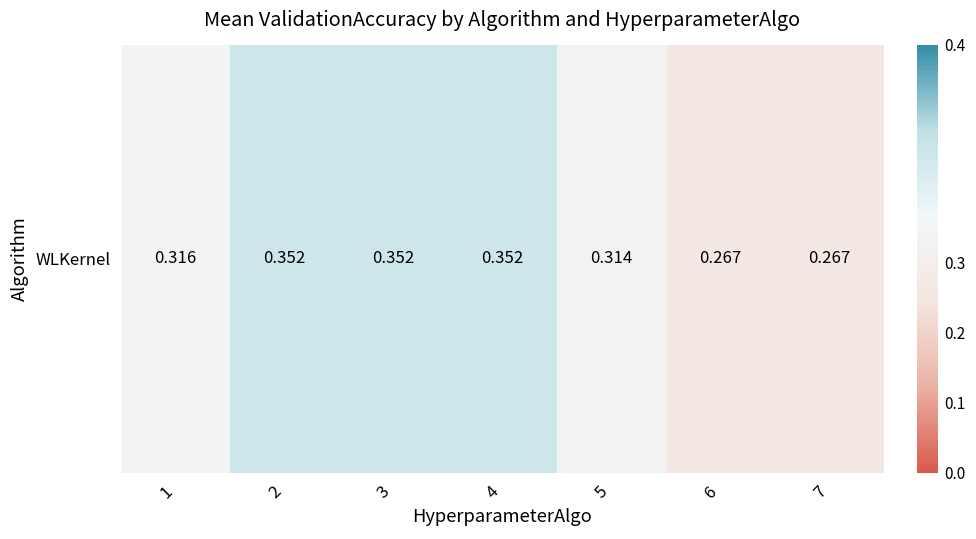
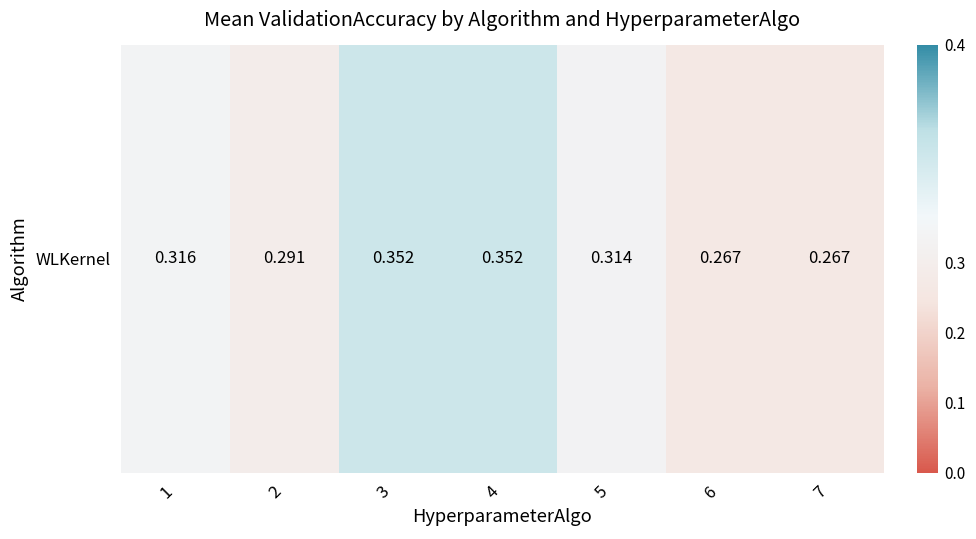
  {
    "WLKernel": {
      "1": 0.316,
-     "2": 0.352,
+     "2": 0.291,
      "3": 0.352,
      "4": 0.352,
      "5": 0.314,
      "6": 0.267,
      "7": 0.267
    }
  }
